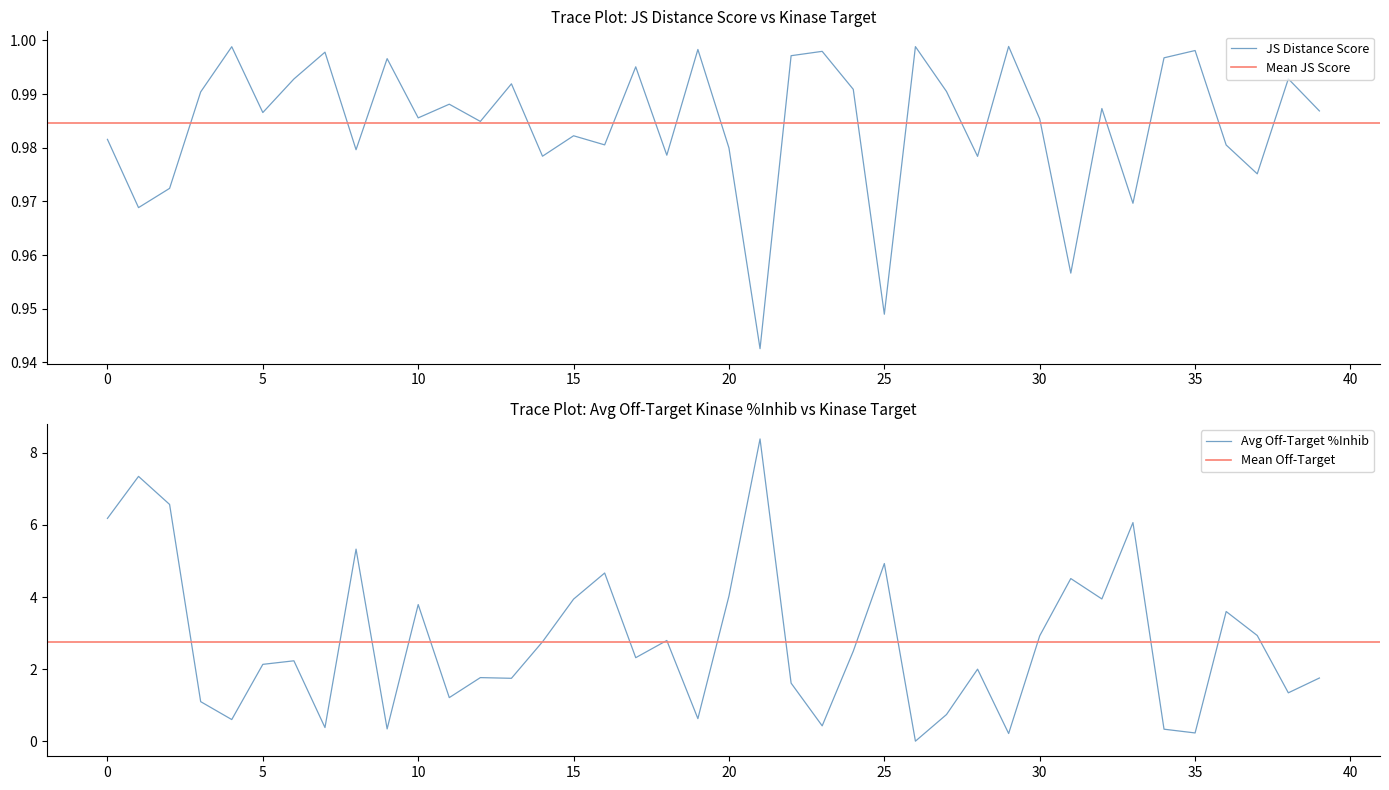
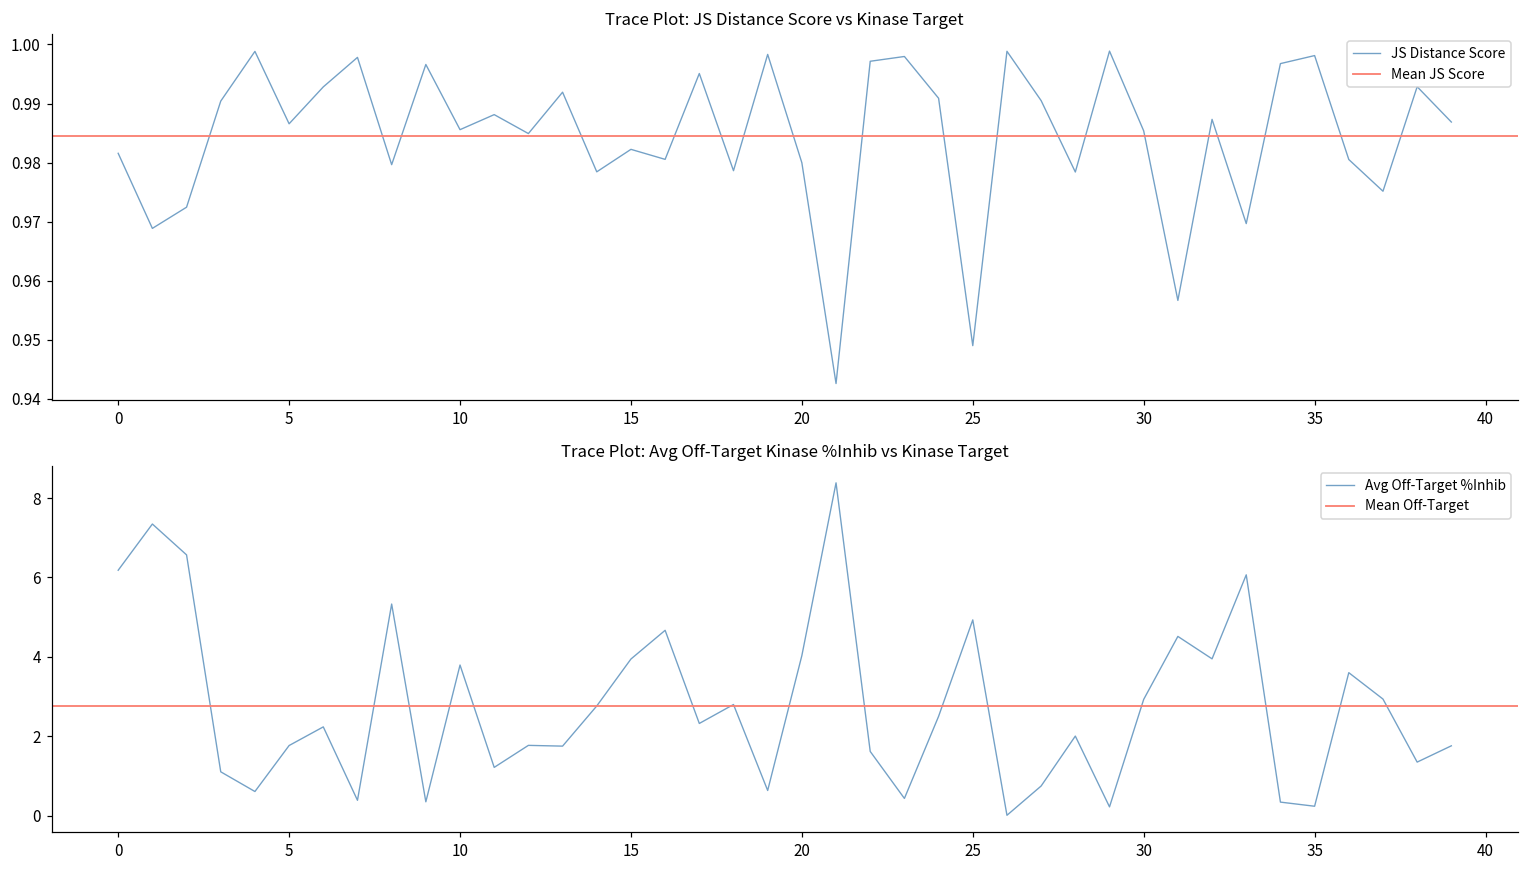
  {
    "Trace Plot: JS Distance Score vs Kinase Target": {
      "0": 0.982,
      "5": 0.987,
      "10": 0.986,
      "15": 0.982,
      "20": 0.980,
      "25": 0.949,
      "30": 0.985,
      "35": 0.998
    },
    "Trace Plot: Avg Off-Target Kinase %Inhib vs Kinase Target": {
      "0": 6.2,
-     "5": 2.1,
+     "5": 1.8,
      "10": 3.8,
      "15": 3.9,
      "20": 4.0,
      "25": 4.9,
      "30": 2.9,
      "35": 0.2
    }
  }
